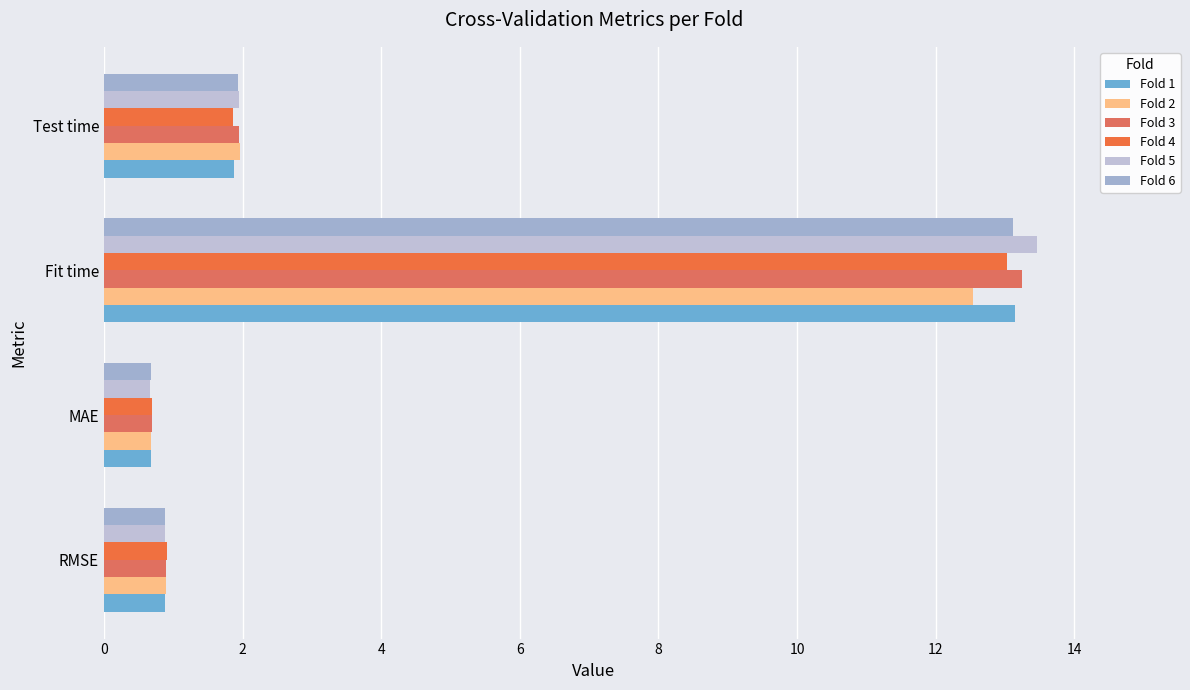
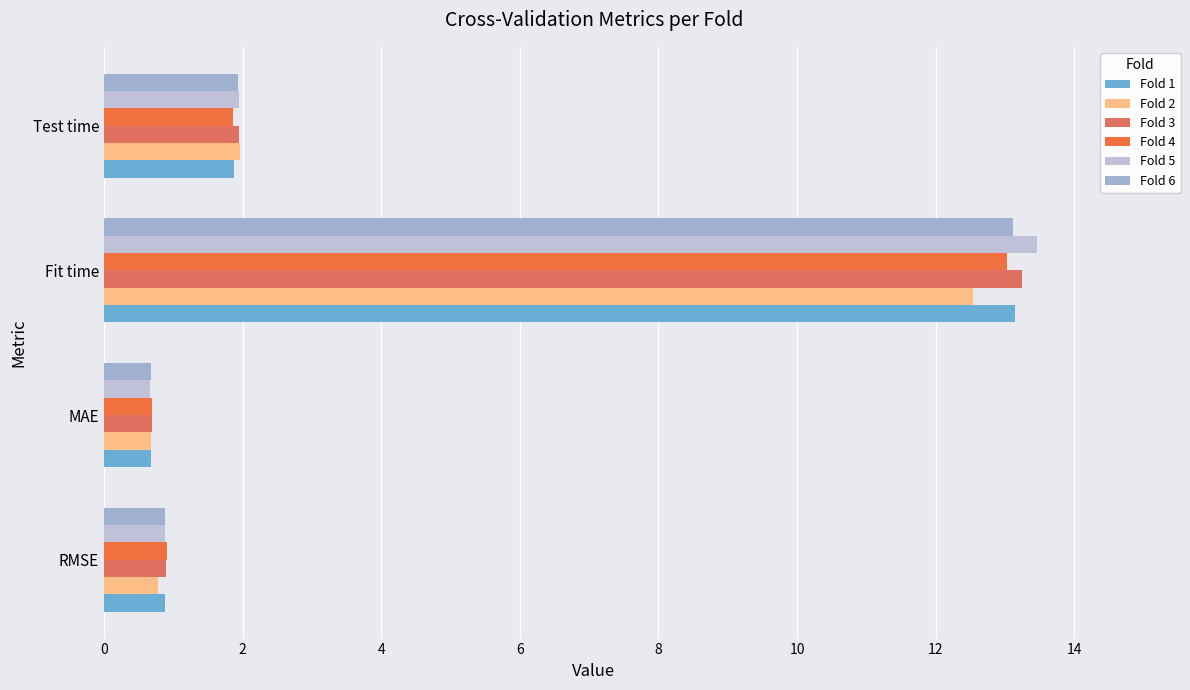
  {
    "Fold 2": {
      "Test time": 2.0,
      "Fit time": 12.5,
      "MAE": 0.7,
-     "RMSE": 0.9
+     "RMSE": 0.8
    }
  }
